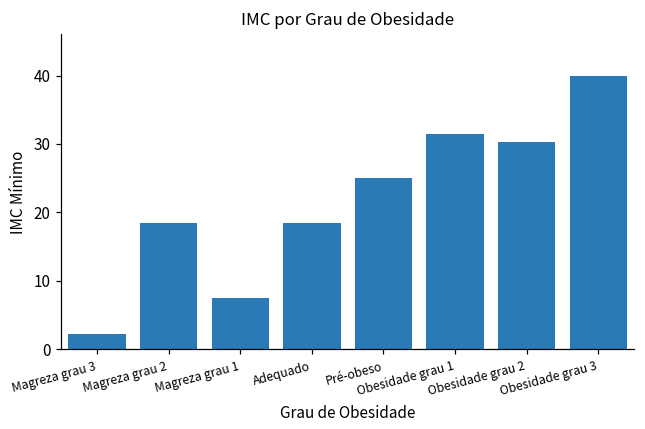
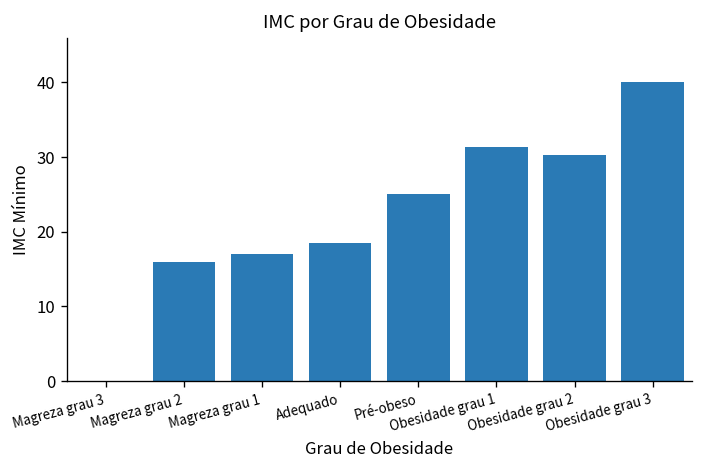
  {
-   "Magreza grau 3": 2,
-   "Magreza grau 2": 19,
-   "Magreza grau 1": 8,
+   "Magreza grau 3": 0,
+   "Magreza grau 2": 16,
+   "Magreza grau 1": 17,
    "Adequado": 19,
    "Pré-obeso": 25,
    "Obesidade grau 1": 31,
    "Obesidade grau 2": 30,
    "Obesidade grau 3": 40
  }
